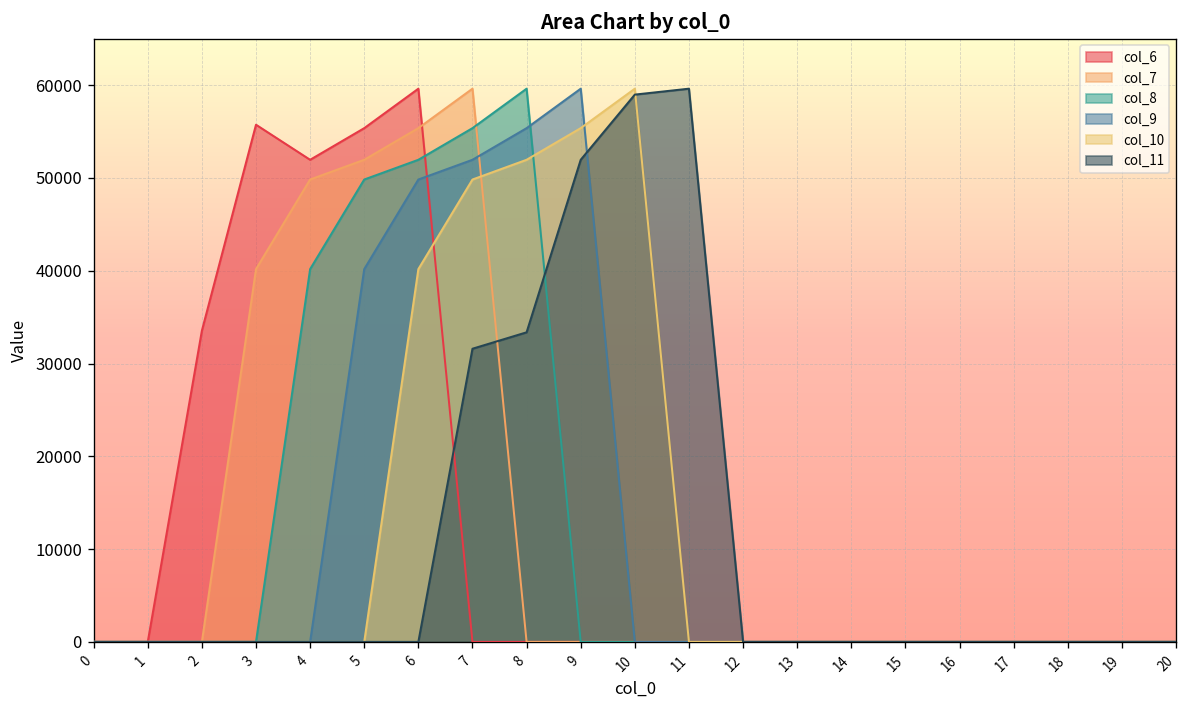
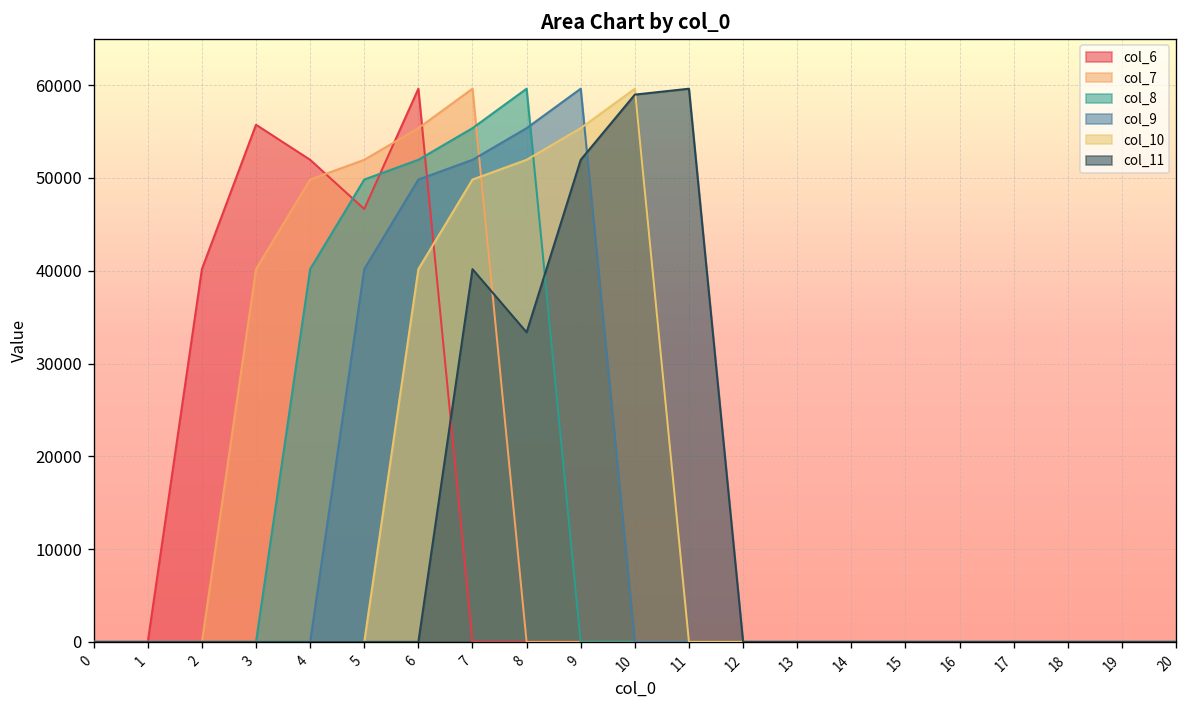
  {
    "col_6": {
-     "2": 34000,
+     "2": 40000,
      "3": 56000,
      "4": 52000,
-     "5": 55000,
+     "5": 47000,
      "6": 60000,
      "7": 0
    },
    "col_11": {
      "6": 0,
-     "7": 32000,
+     "7": 40000,
      "8": 33000,
      "9": 52000,
      "10": 59000,
      "11": 60000
    }
  }
